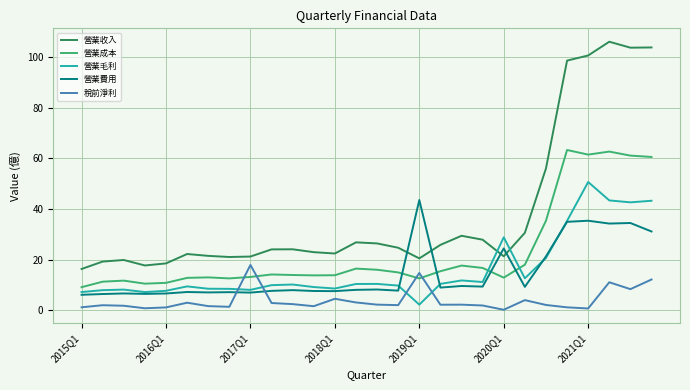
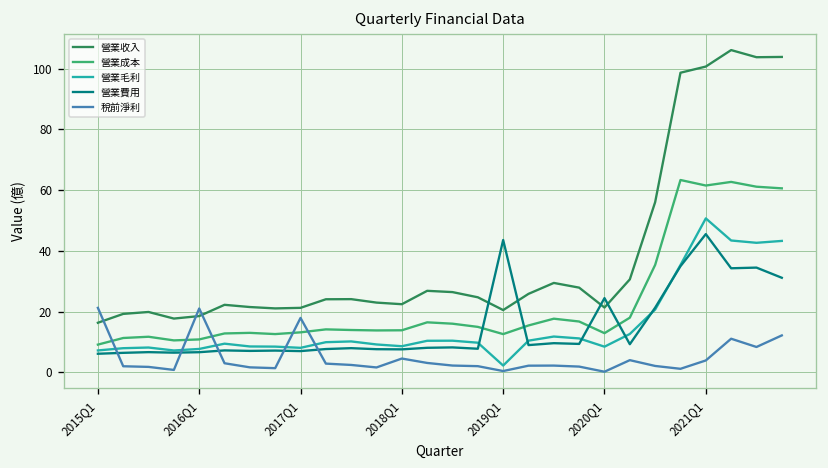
  {
    "營業毛利": {
      "2015Q1": 7,
      "2016Q1": 8,
      "2017Q1": 8,
      "2018Q1": 9,
      "2019Q1": 2,
-     "2020Q1": 29,
+     "2020Q1": 8,
      "2021Q1": 51
    },
    "營業費用": {
      "2015Q1": 6,
      "2016Q1": 7,
      "2017Q1": 7,
      "2018Q1": 8,
      "2019Q1": 44,
      "2020Q1": 24,
-     "2021Q1": 35
+     "2021Q1": 46
    },
    "稅前淨利": {
-     "2015Q1": 1,
-     "2016Q1": 1,
+     "2015Q1": 21,
+     "2016Q1": 21,
      "2017Q1": 18,
      "2018Q1": 5,
-     "2019Q1": 15,
+     "2019Q1": 0,
      "2020Q1": 0,
-     "2021Q1": 1
+     "2021Q1": 4
    }
  }
